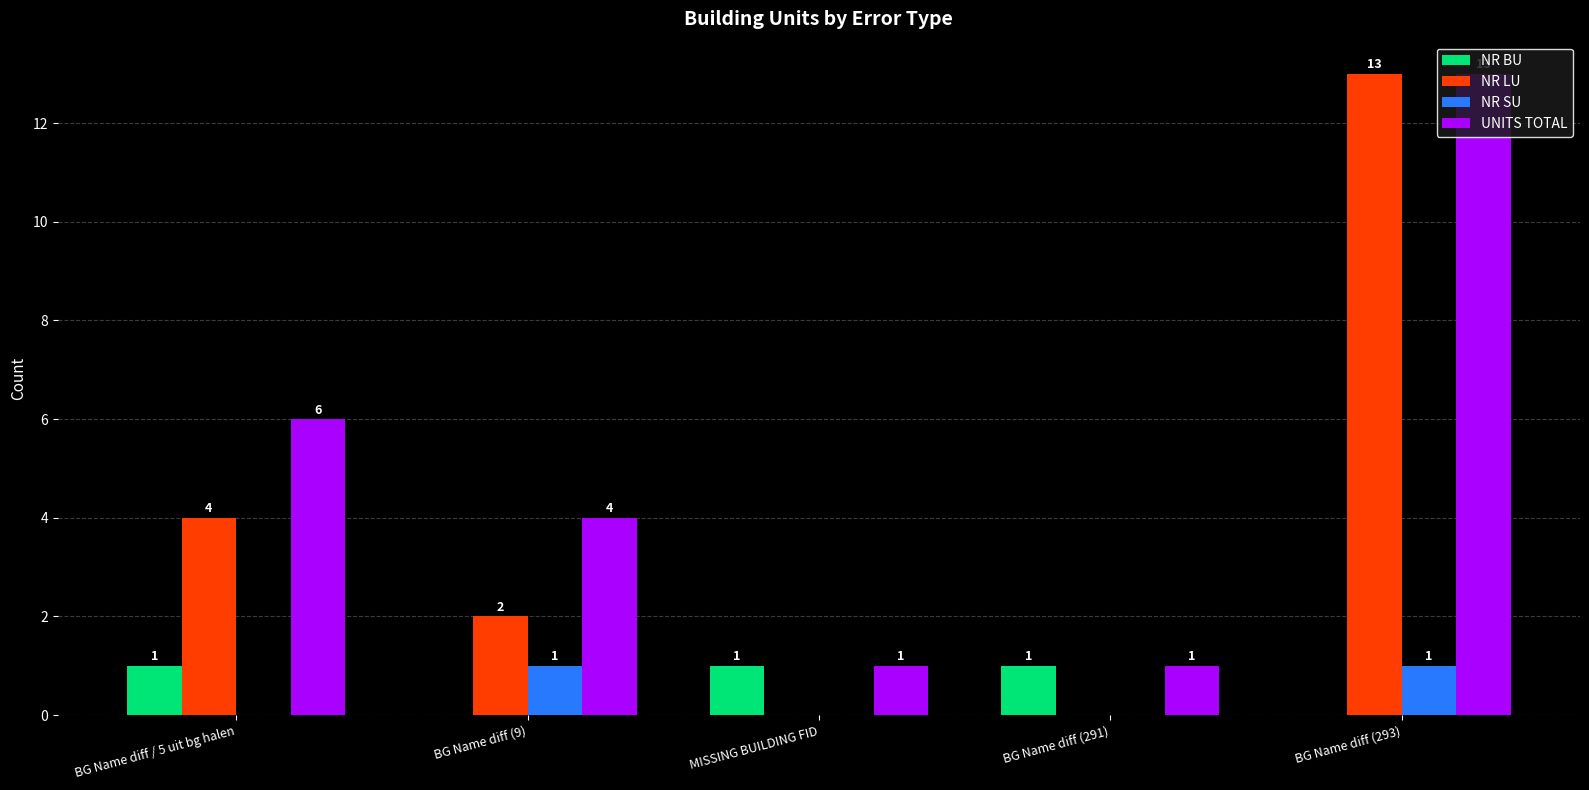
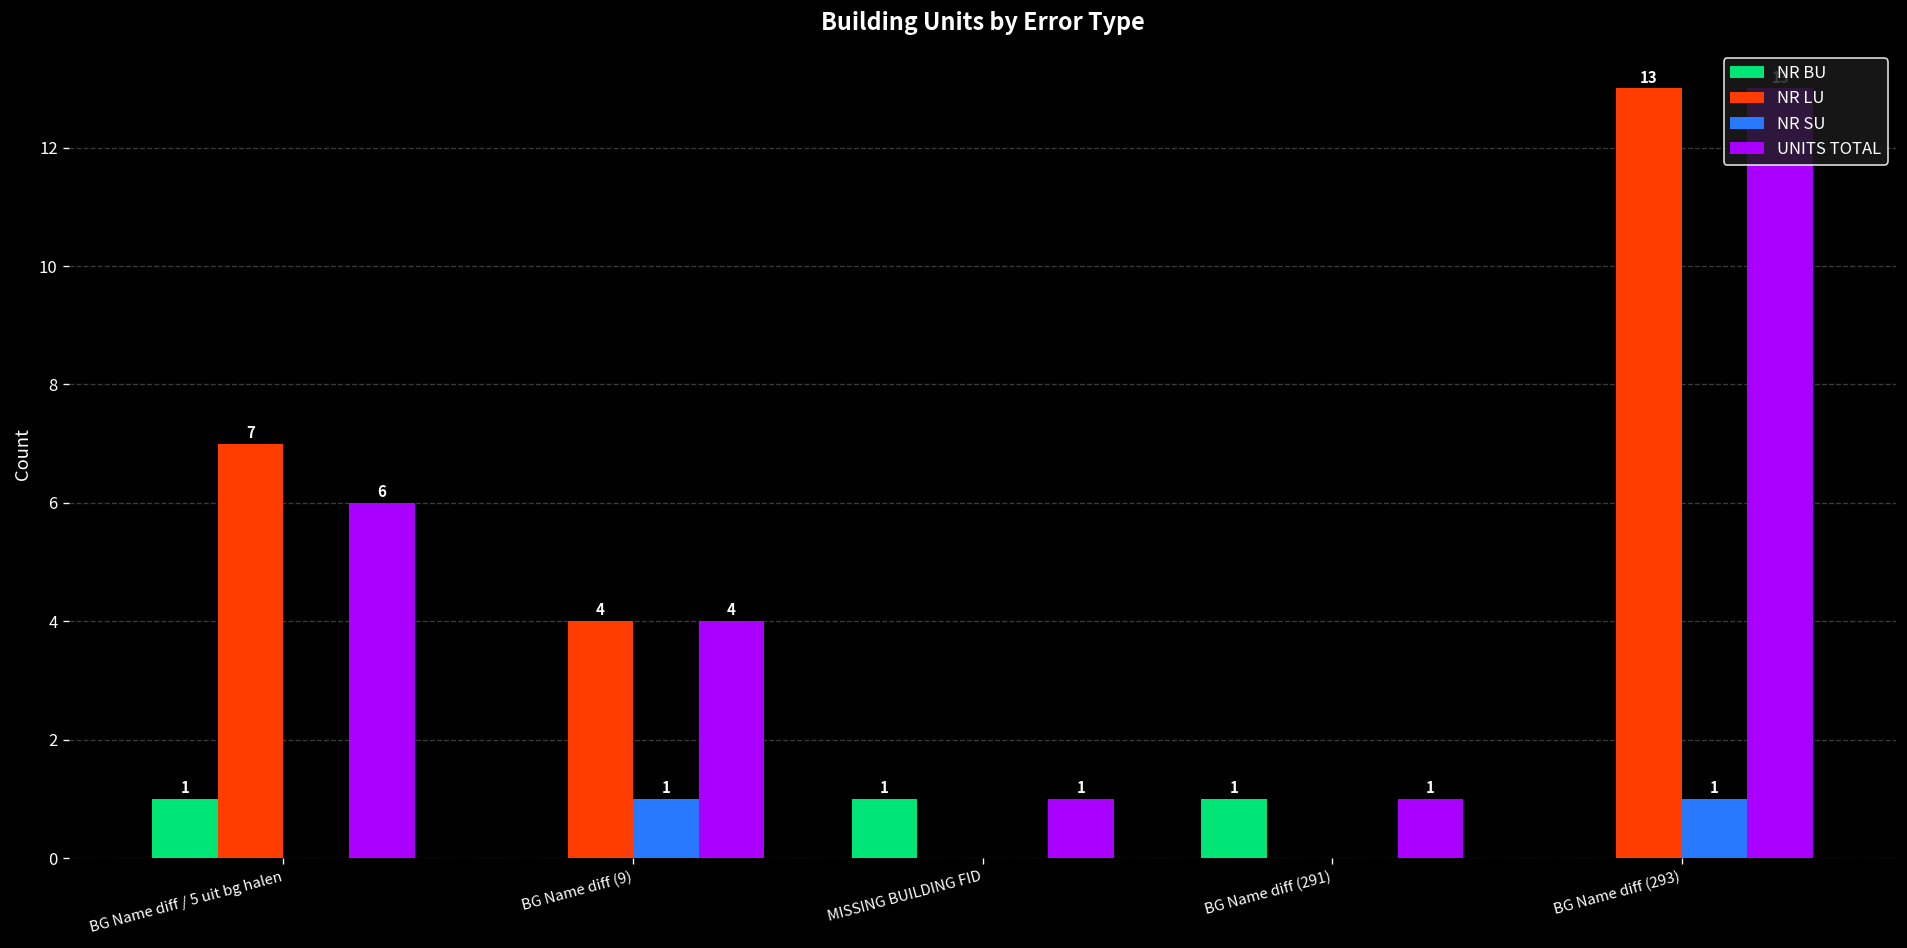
  {
    "NR BU": {
      "BG Name diff / 5 uit bg halen": 1,
      "MISSING BUILDING FID": 1,
      "BG Name diff (291)": 1
    },
    "NR LU": {
-     "BG Name diff / 5 uit bg halen": 4,
-     "BG Name diff (9)": 2,
+     "BG Name diff / 5 uit bg halen": 7,
+     "BG Name diff (9)": 4,
      "BG Name diff (293)": 13
    },
    "NR SU": {
      "BG Name diff (9)": 1,
      "BG Name diff (293)": 1
    },
    "UNITS TOTAL": {
      "BG Name diff / 5 uit bg halen": 6,
      "BG Name diff (9)": 4,
      "MISSING BUILDING FID": 1,
      "BG Name diff (291)": 1
    }
  }
